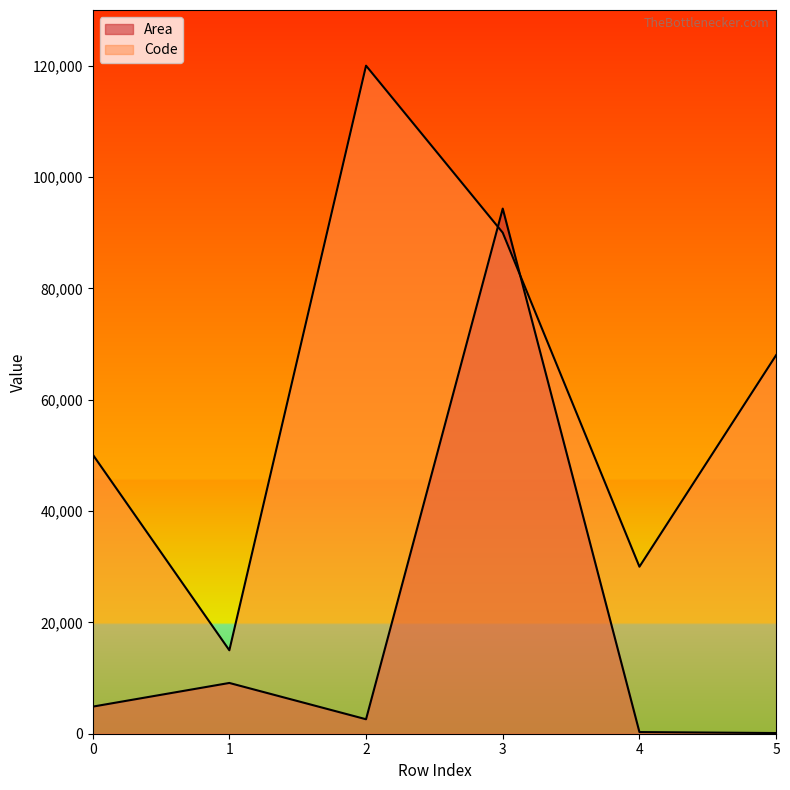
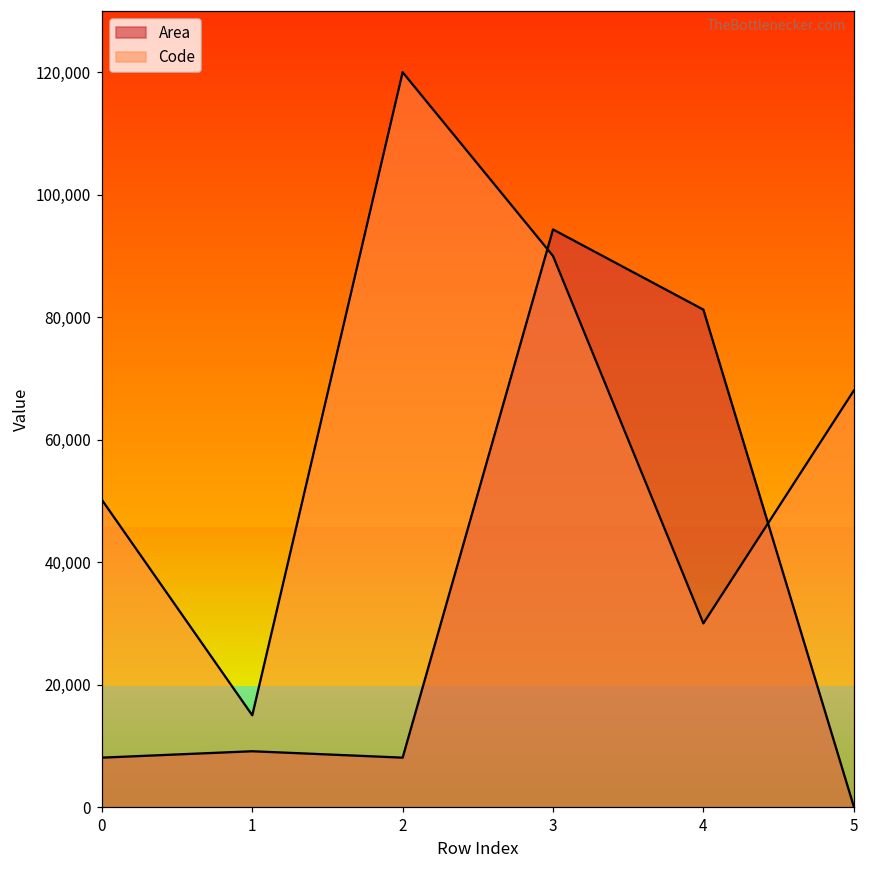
  {
    "Area": {
-     "0": "5,000",
+     "0": "8,000",
      "1": "9,000",
-     "2": "3,000",
+     "2": "8,000",
      "3": "94,000",
-     "4": "0",
+     "4": "81,000",
      "5": "0"
    },
    "Code": {
      "0": "50,000",
      "1": "15,000",
      "2": "120,000",
      "3": "90,000",
      "4": "30,000",
      "5": "68,000"
    }
  }
